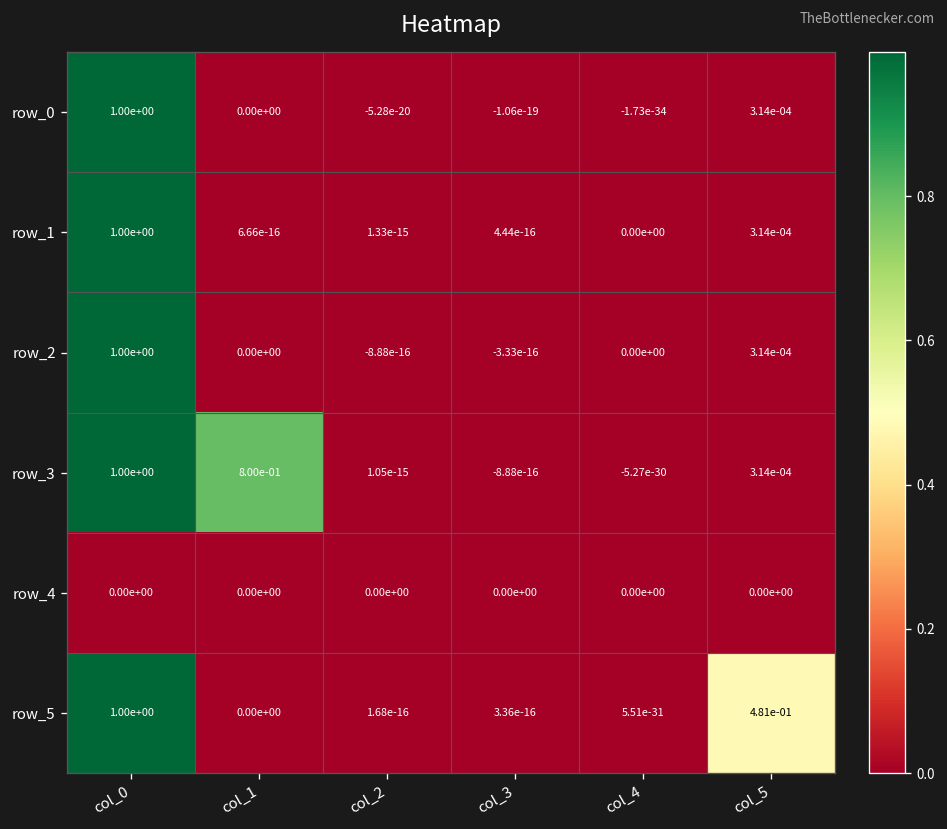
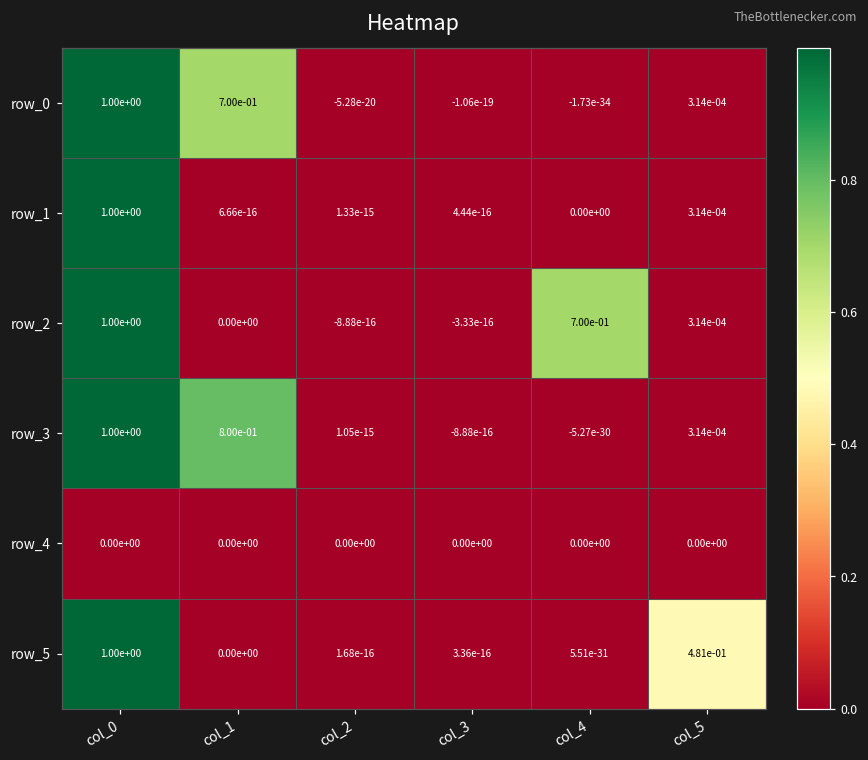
  {
    "row_0": {
      "col_0": "1.00e+00",
-     "col_1": "0.00e+00",
+     "col_1": "7.00e-01",
      "col_2": "-5.28e-20",
      "col_3": "-1.06e-19",
      "col_4": "-1.73e-34",
      "col_5": "3.14e-04"
    },
    "row_1": {
      "col_0": "1.00e+00",
      "col_1": "6.66e-16",
      "col_2": "1.33e-15",
      "col_3": "4.44e-16",
      "col_4": "0.00e+00",
      "col_5": "3.14e-04"
    },
    "row_2": {
      "col_0": "1.00e+00",
      "col_1": "0.00e+00",
      "col_2": "-8.88e-16",
      "col_3": "-3.33e-16",
-     "col_4": "0.00e+00",
+     "col_4": "7.00e-01",
      "col_5": "3.14e-04"
    },
    "row_3": {
      "col_0": "1.00e+00",
      "col_1": "8.00e-01",
      "col_2": "1.05e-15",
      "col_3": "-8.88e-16",
      "col_4": "-5.27e-30",
      "col_5": "3.14e-04"
    },
    "row_4": {
      "col_0": "0.00e+00",
      "col_1": "0.00e+00",
      "col_2": "0.00e+00",
      "col_3": "0.00e+00",
      "col_4": "0.00e+00",
      "col_5": "0.00e+00"
    },
    "row_5": {
      "col_0": "1.00e+00",
      "col_1": "0.00e+00",
      "col_2": "1.68e-16",
      "col_3": "3.36e-16",
      "col_4": "5.51e-31",
      "col_5": "4.81e-01"
    }
  }
